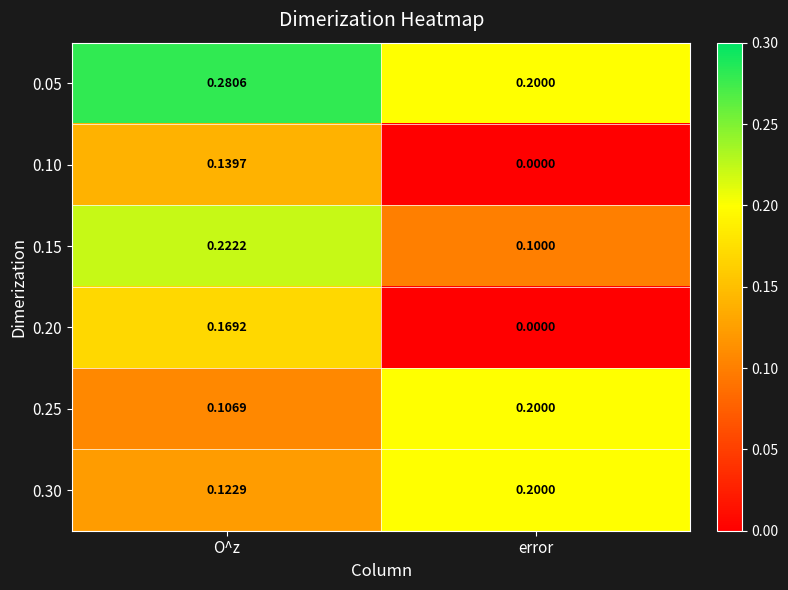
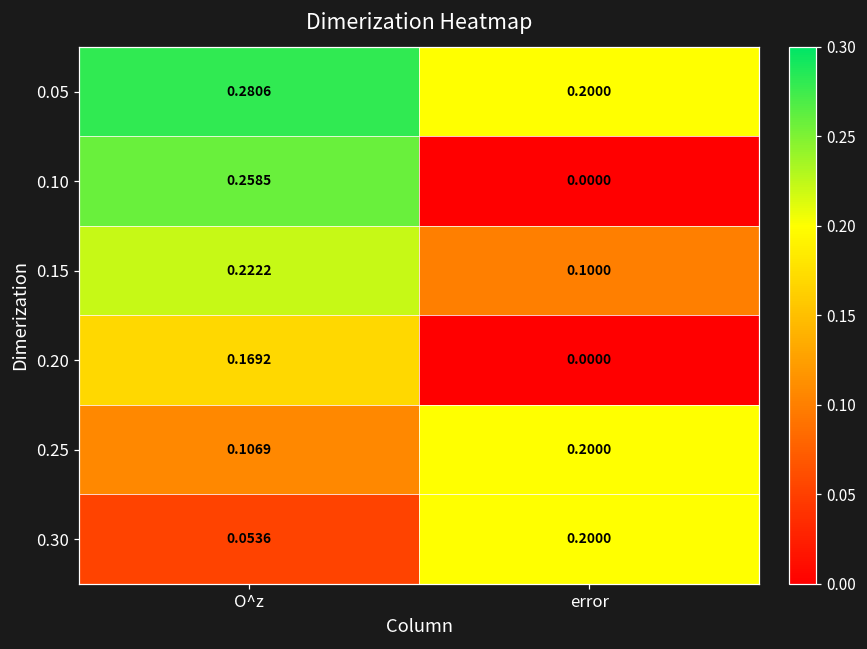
  {
    "0.05": {
      "O^z": 0.2806,
      "error": 0.2000
    },
    "0.10": {
-     "O^z": 0.1397,
+     "O^z": 0.2585,
      "error": 0.0000
    },
    "0.15": {
      "O^z": 0.2222,
      "error": 0.1000
    },
    "0.20": {
      "O^z": 0.1692,
      "error": 0.0000
    },
    "0.25": {
      "O^z": 0.1069,
      "error": 0.2000
    },
    "0.30": {
-     "O^z": 0.1229,
+     "O^z": 0.0536,
      "error": 0.2000
    }
  }
